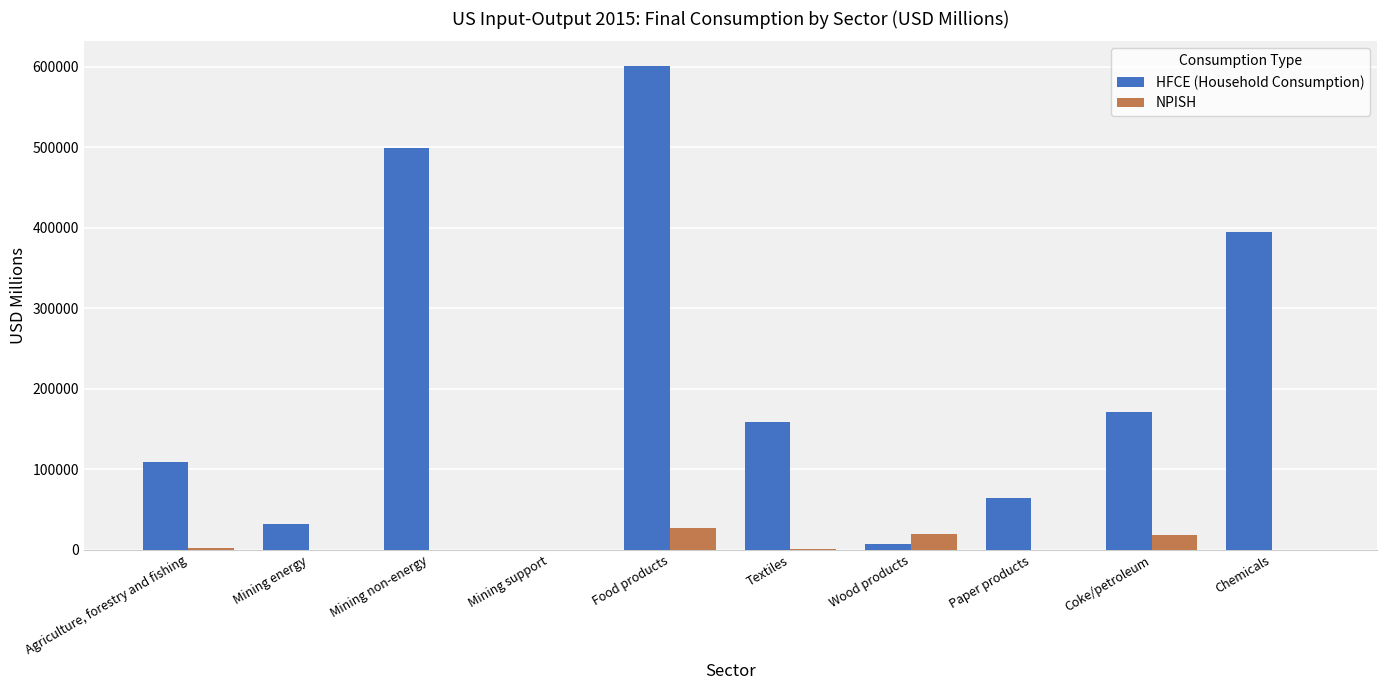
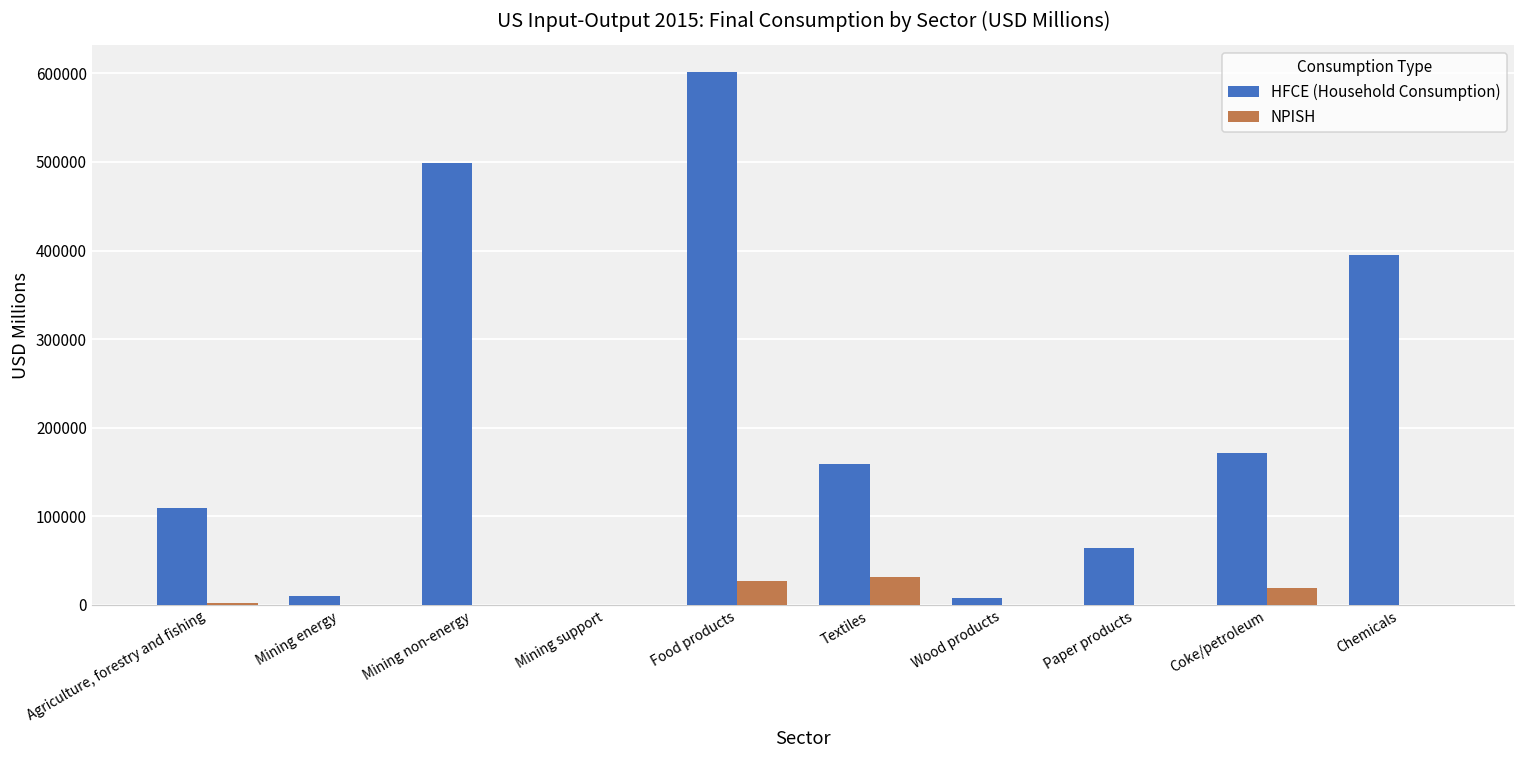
  {
    "HFCE (Household Consumption)": {
      "Agriculture, forestry and fishing": 110000,
-     "Mining energy": 30000,
+     "Mining energy": 10000,
      "Mining non-energy": 500000,
      "Food products": 600000,
      "Textiles": 160000,
      "Wood products": 10000,
      "Paper products": 60000,
      "Coke/petroleum": 170000,
      "Chemicals": 400000
    },
    "NPISH": {
      "Food products": 30000,
-     "Textiles": 0,
-     "Wood products": 20000,
+     "Textiles": 30000,
+     "Wood products": 0,
      "Coke/petroleum": 20000
    }
  }
